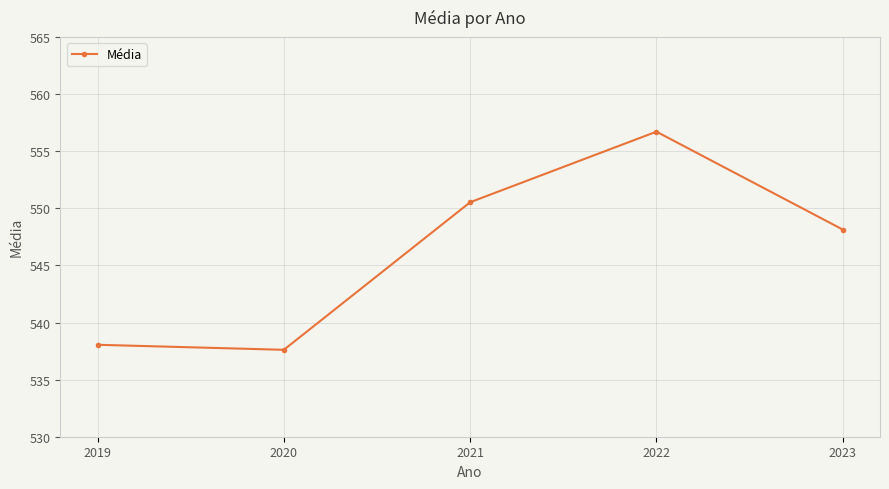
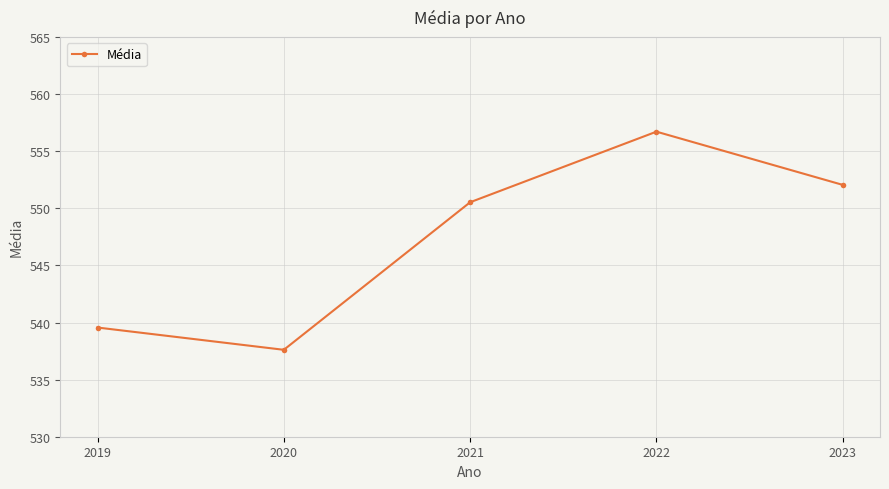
  {
-   "2019": 538.1,
+   "2019": 539.6,
    "2020": 537.6,
    "2021": 550.5,
    "2022": 556.7,
-   "2023": 548.1
+   "2023": 552.1
  }
